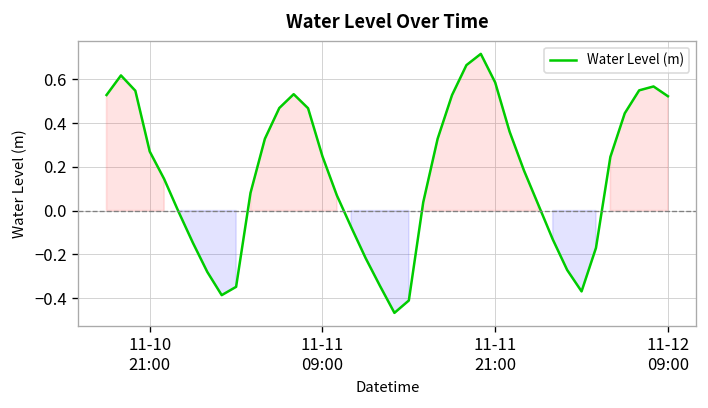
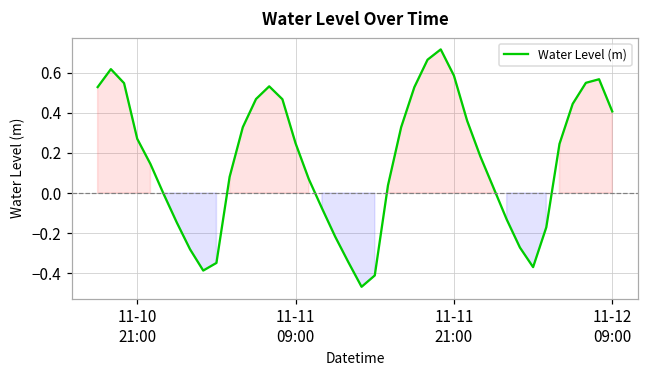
  {
    "11-10 21:00": 0.27,
    "11-11 09:00": 0.25,
    "11-11 21:00": 0.59,
-   "11-12 09:00": 0.52
+   "11-12 09:00": 0.41
  }
